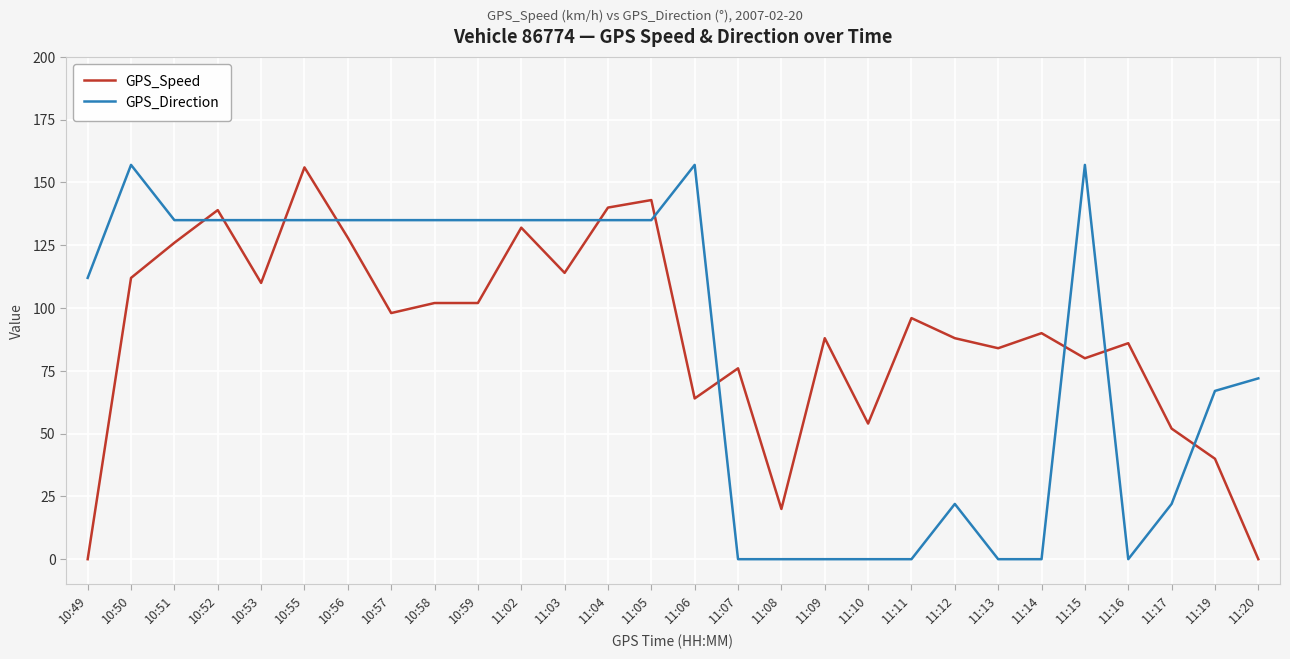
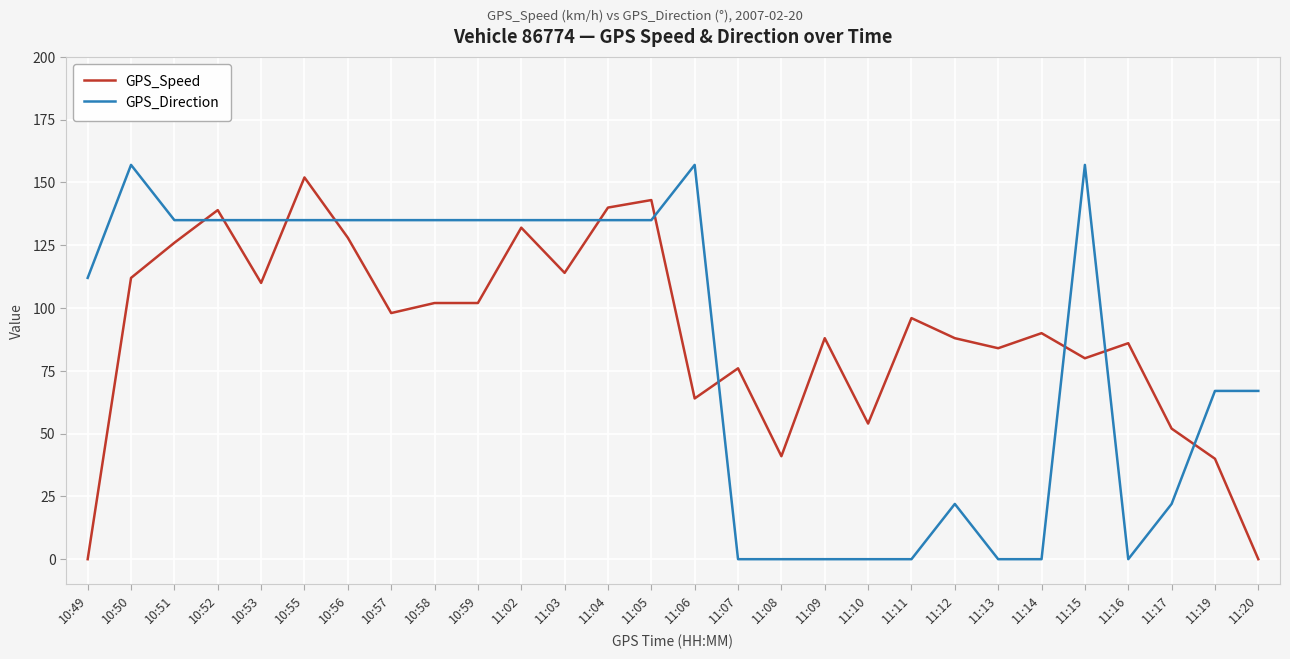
  {
    "GPS_Speed": {
      "10:49": 0,
      "10:50": 112,
      "10:51": 126,
      "10:52": 139,
      "10:53": 110,
-     "10:55": 156,
+     "10:55": 152,
      "10:56": 128,
      "10:57": 98,
      "10:58": 102,
      "10:59": 102,
      "11:02": 132,
      "11:03": 114,
      "11:04": 140,
      "11:05": 143,
      "11:06": 64,
      "11:07": 76,
-     "11:08": 20,
+     "11:08": 41,
      "11:09": 88,
      "11:10": 54,
      "11:11": 96,
      "11:12": 88,
      "11:13": 84,
      "11:14": 90,
      "11:15": 80,
      "11:16": 86,
      "11:17": 52,
      "11:19": 40,
      "11:20": 0
    },
    "GPS_Direction": {
      "10:49": 112,
      "10:50": 157,
      "10:51": 135,
      "10:52": 135,
      "10:53": 135,
      "10:55": 135,
      "10:56": 135,
      "10:57": 135,
      "10:58": 135,
      "10:59": 135,
      "11:02": 135,
      "11:03": 135,
      "11:04": 135,
      "11:05": 135,
      "11:06": 157,
      "11:07": 0,
      "11:08": 0,
      "11:09": 0,
      "11:10": 0,
      "11:11": 0,
      "11:12": 22,
      "11:13": 0,
      "11:14": 0,
      "11:15": 157,
      "11:16": 0,
      "11:17": 22,
      "11:19": 67,
-     "11:20": 72
+     "11:20": 67
    }
  }
